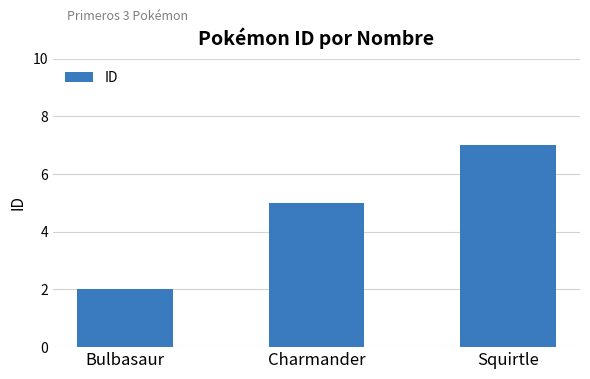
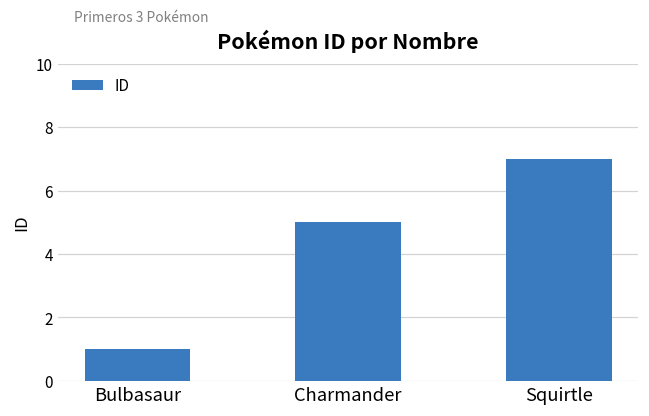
  {
-   "Bulbasaur": 2,
+   "Bulbasaur": 1,
    "Charmander": 5,
    "Squirtle": 7
  }
